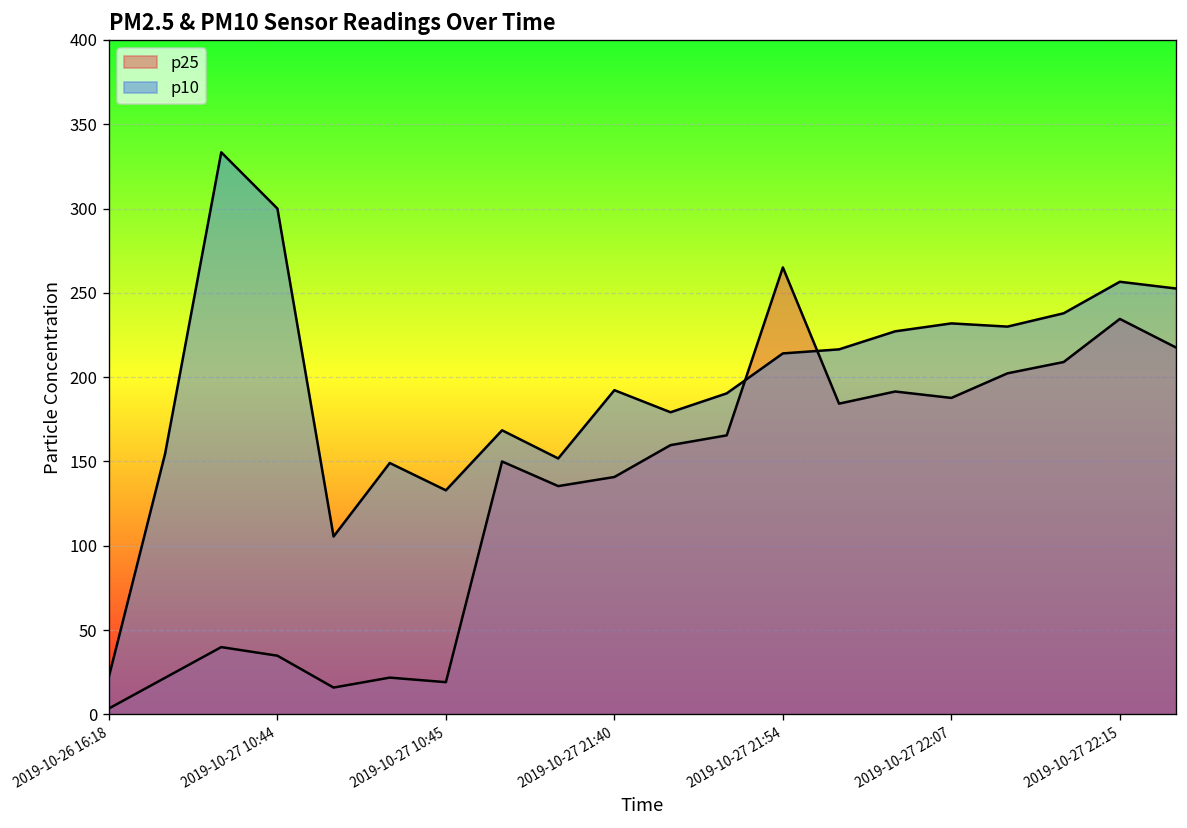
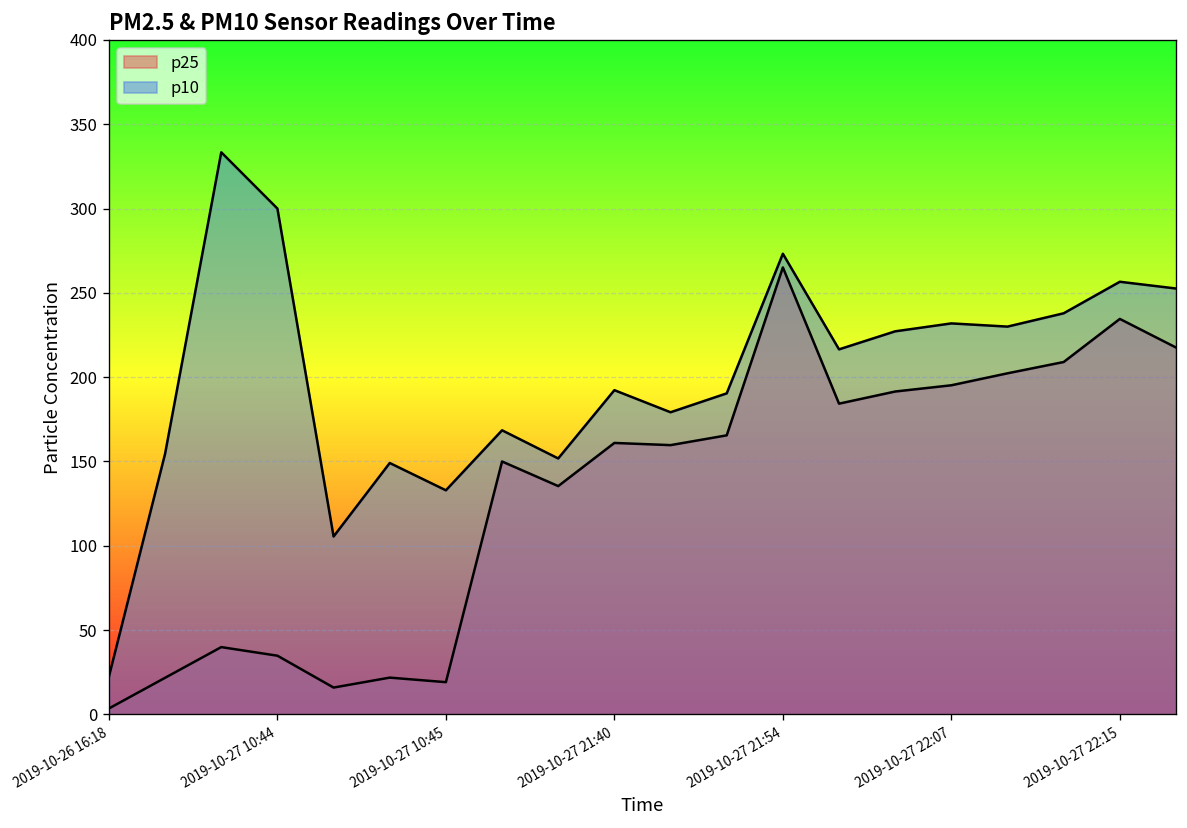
  {
    "p25": {
      "2019-10-26 16:18": 4,
-     "2019-10-27 21:40": 141,
+     "2019-10-27 21:40": 161,
      "2019-10-27 21:54": 265,
-     "2019-10-27 22:07": 188,
+     "2019-10-27 22:07": 195,
      "2019-10-27 22:15": 235
    },
    "p10": {
      "2019-10-26 16:18": 22,
      "2019-10-27 21:40": 192,
-     "2019-10-27 21:54": 214,
+     "2019-10-27 21:54": 273,
      "2019-10-27 22:07": 232,
      "2019-10-27 22:15": 257
    }
  }
